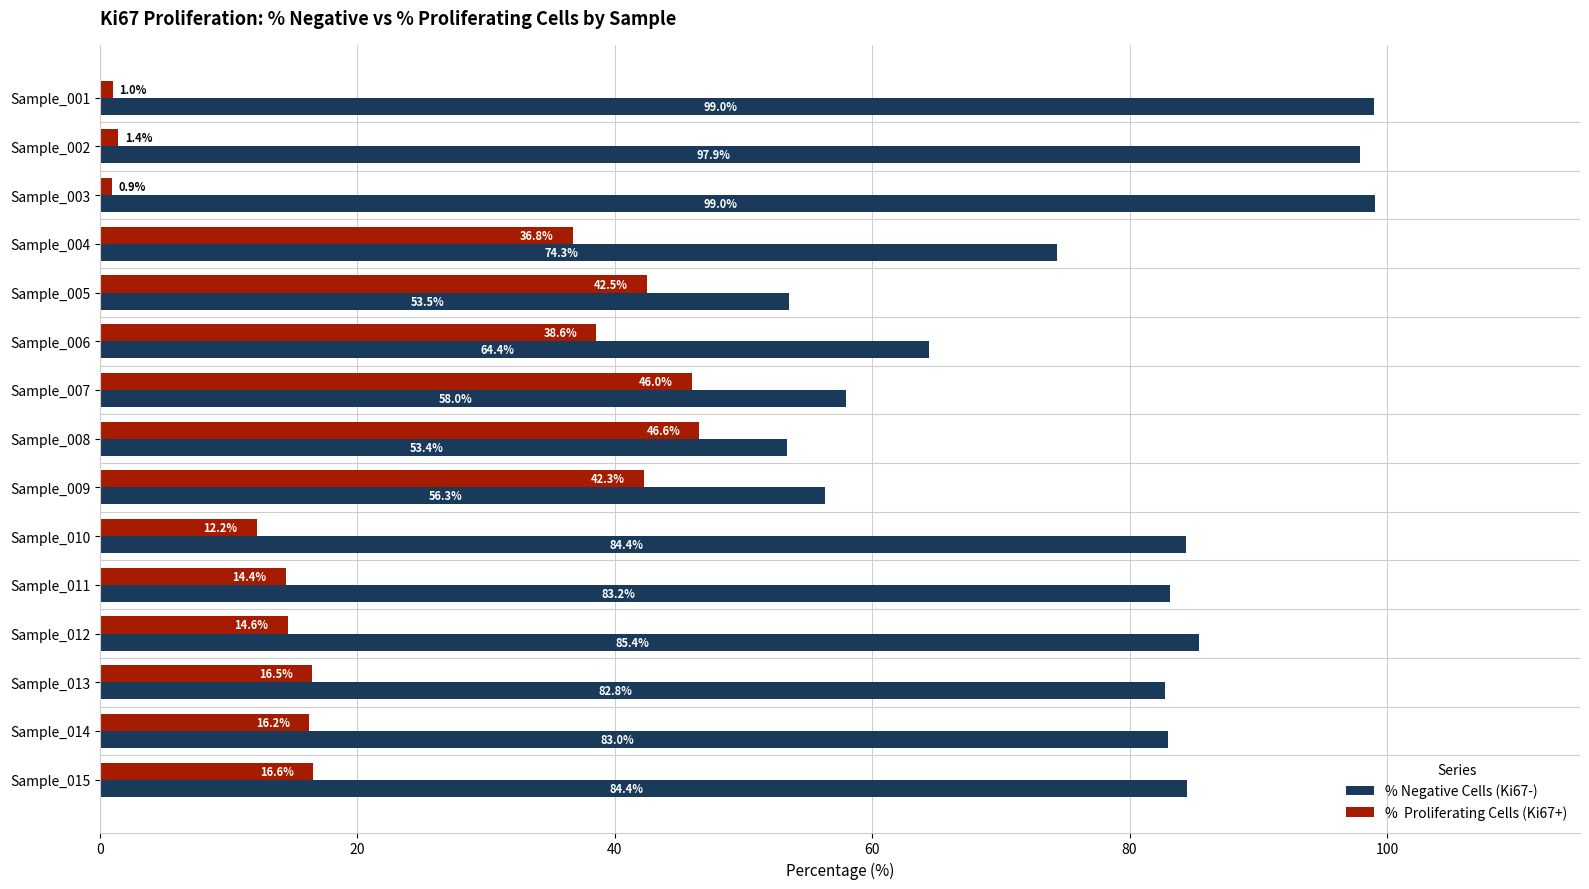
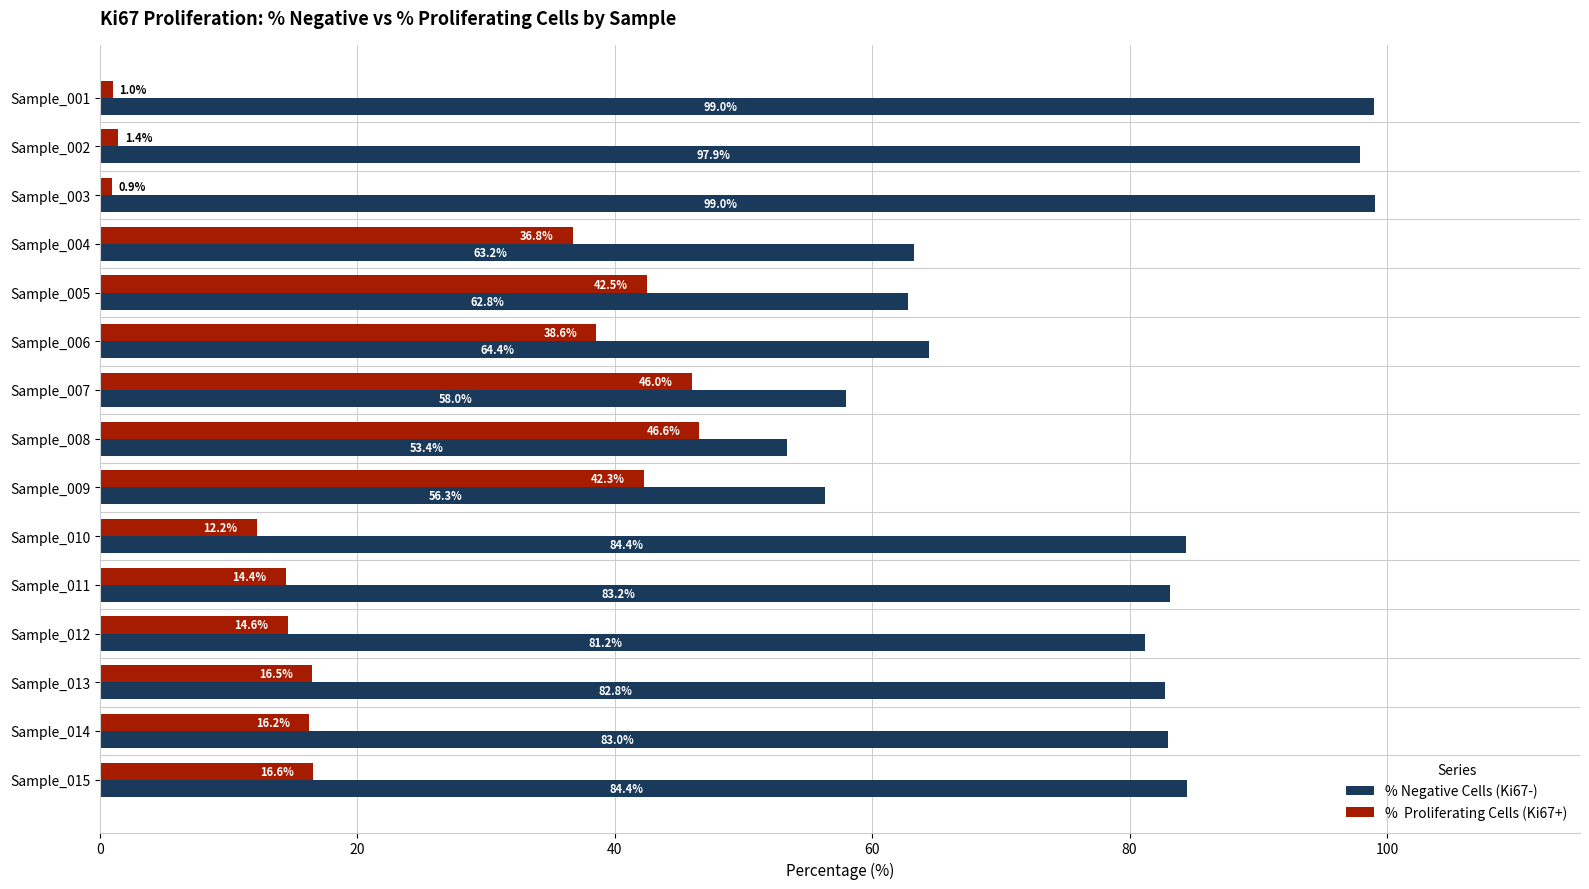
  {
    "% Negative Cells (Ki67-)": {
      "Sample_001": "99.0%",
      "Sample_002": "97.9%",
      "Sample_003": "99.0%",
-     "Sample_004": "74.3%",
-     "Sample_005": "53.5%",
+     "Sample_004": "63.2%",
+     "Sample_005": "62.8%",
      "Sample_006": "64.4%",
      "Sample_007": "58.0%",
      "Sample_008": "53.4%",
      "Sample_009": "56.3%",
      "Sample_010": "84.4%",
      "Sample_011": "83.2%",
-     "Sample_012": "85.4%",
+     "Sample_012": "81.2%",
      "Sample_013": "82.8%",
      "Sample_014": "83.0%",
      "Sample_015": "84.4%"
    },
    "% Proliferating Cells (Ki67+)": {
      "Sample_001": "1.0%",
      "Sample_002": "1.4%",
      "Sample_003": "0.9%",
      "Sample_004": "36.8%",
      "Sample_005": "42.5%",
      "Sample_006": "38.6%",
      "Sample_007": "46.0%",
      "Sample_008": "46.6%",
      "Sample_009": "42.3%",
      "Sample_010": "12.2%",
      "Sample_011": "14.4%",
      "Sample_012": "14.6%",
      "Sample_013": "16.5%",
      "Sample_014": "16.2%",
      "Sample_015": "16.6%"
    }
  }
